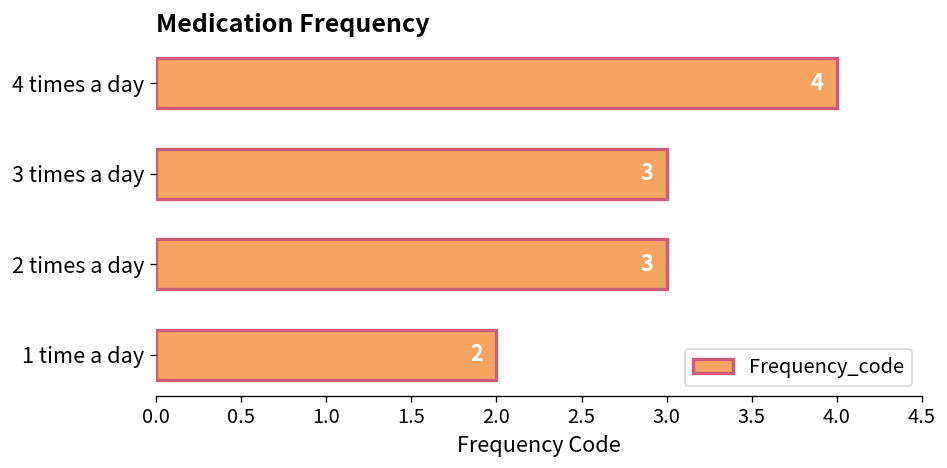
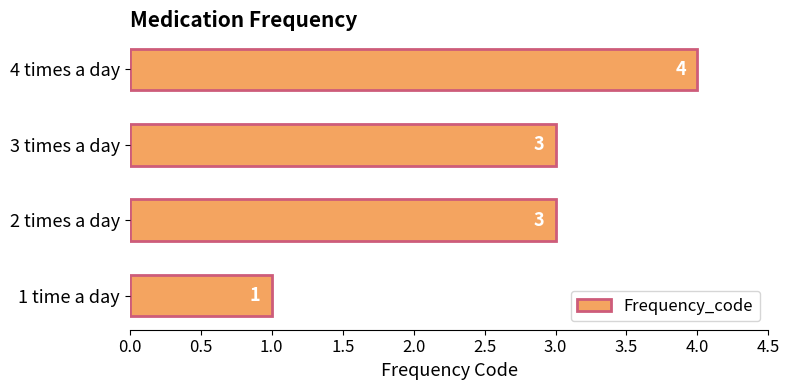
  {
    "4 times a day": 4,
    "3 times a day": 3,
    "2 times a day": 3,
-   "1 time a day": 2
+   "1 time a day": 1
  }
